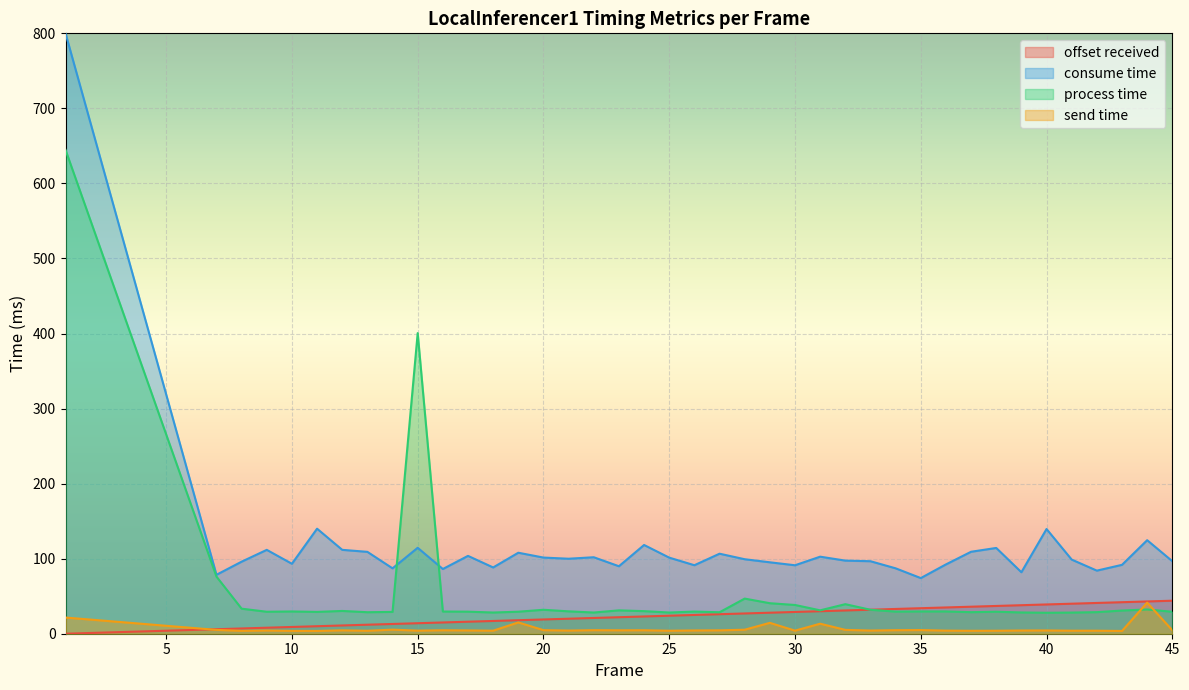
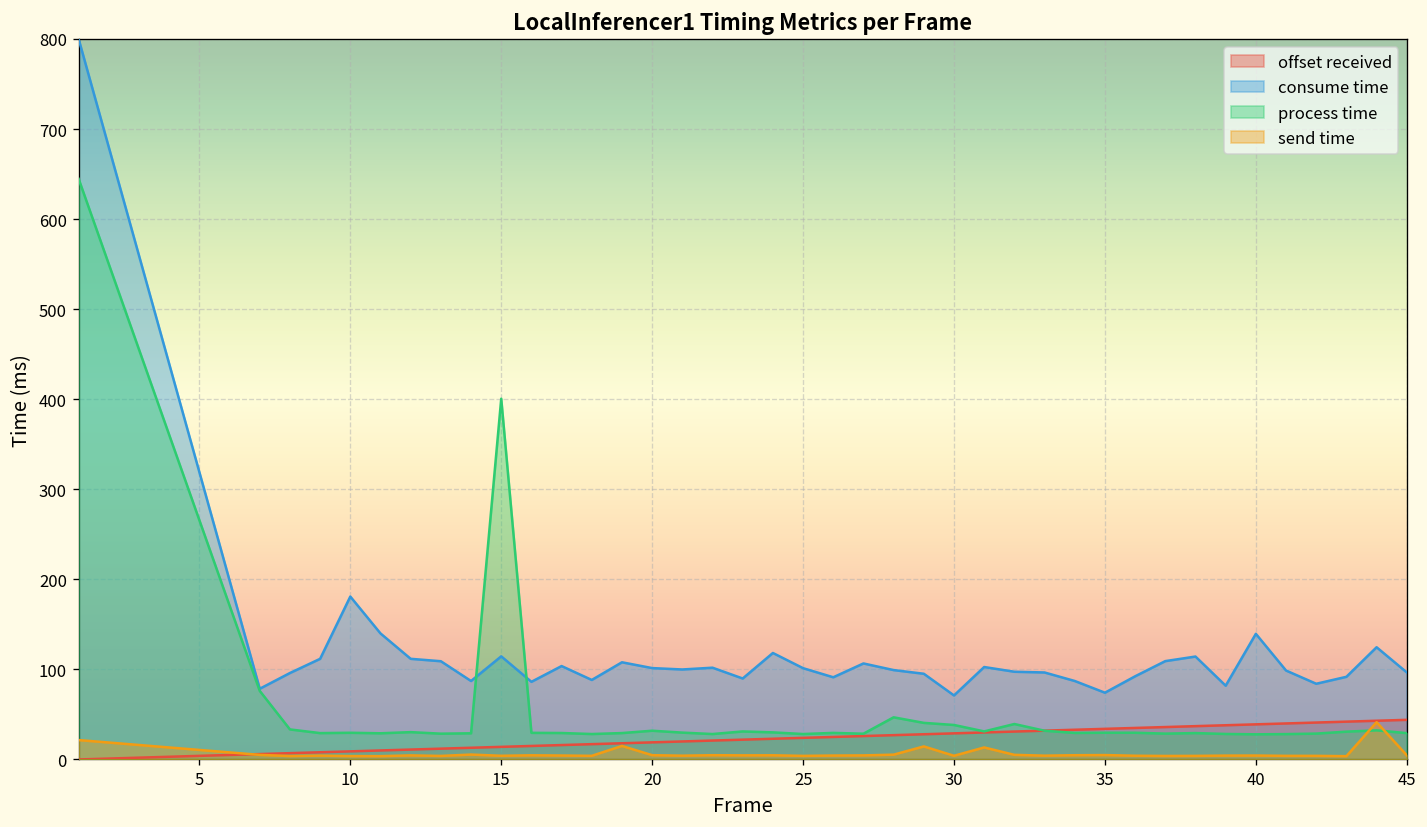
  {
    "consume time": {
-     "10": 90,
+     "10": 180,
      "15": 110,
      "20": 100,
      "25": 100,
-     "30": 90,
+     "30": 70,
      "35": 70,
      "40": 140,
      "45": 100
    },
    "process time": {
      "10": 30,
      "15": 400,
      "20": 30,
      "25": 30,
      "30": 40,
      "35": 30,
      "40": 30,
      "45": 30
    }
  }
